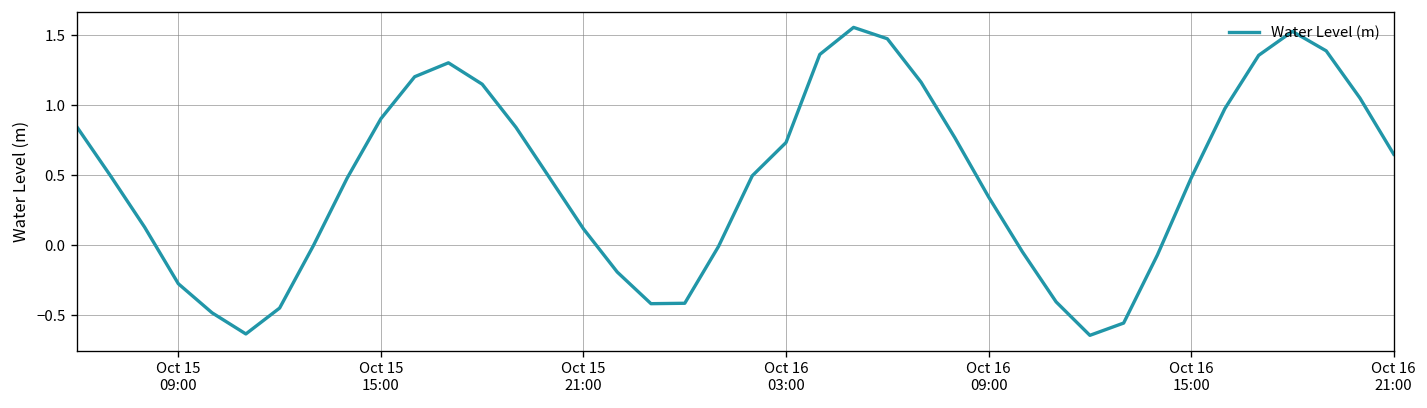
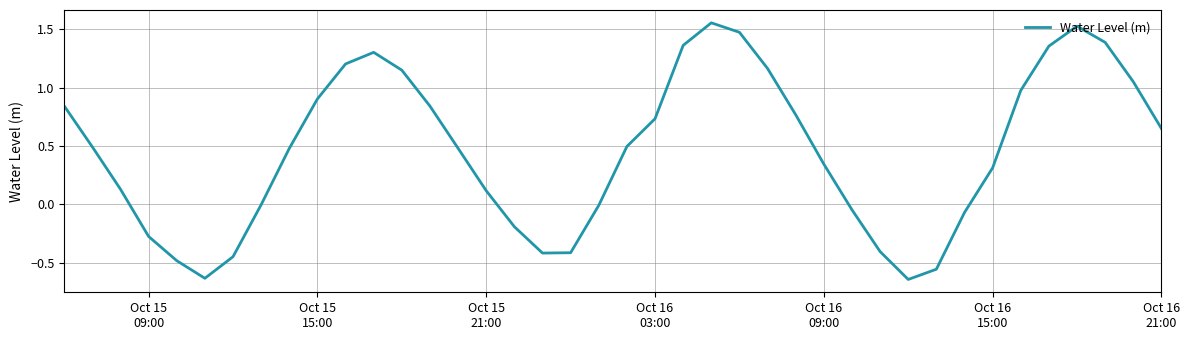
  {
    "Oct 15 09:00": -0.27,
    "Oct 15 15:00": 0.90,
    "Oct 15 21:00": 0.12,
    "Oct 16 03:00": 0.73,
    "Oct 16 09:00": 0.35,
-   "Oct 16 15:00": 0.48,
+   "Oct 16 15:00": 0.31,
    "Oct 16 21:00": 0.65
  }
